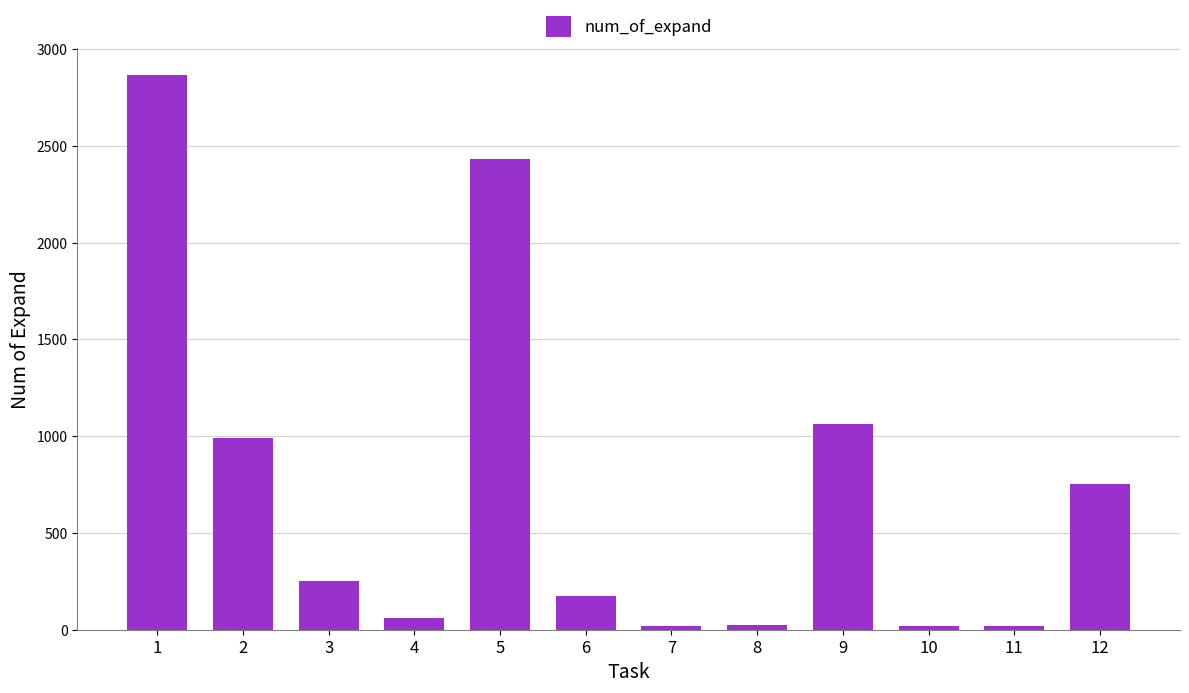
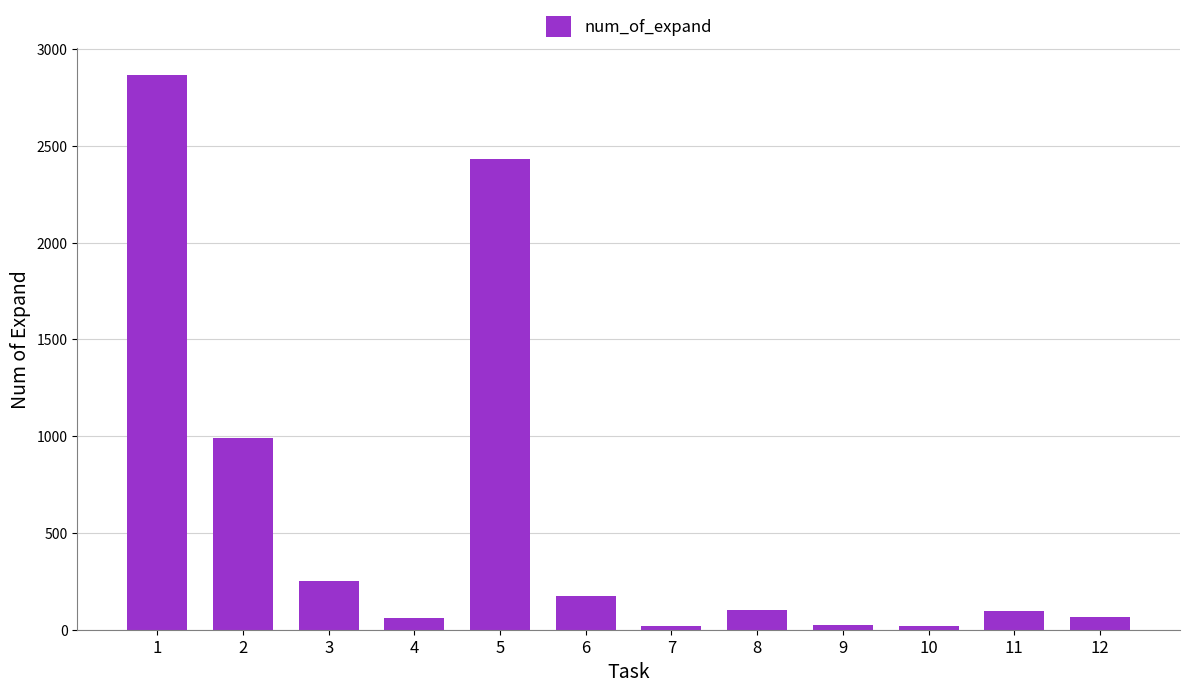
  {
    "1": 2860,
    "2": 990,
    "3": 250,
    "4": 60,
    "5": 2440,
    "6": 180,
    "7": 20,
-   "8": 20,
-   "9": 1060,
+   "8": 100,
+   "9": 20,
    "10": 20,
-   "11": 20,
-   "12": 750
+   "11": 100,
+   "12": 60
  }
